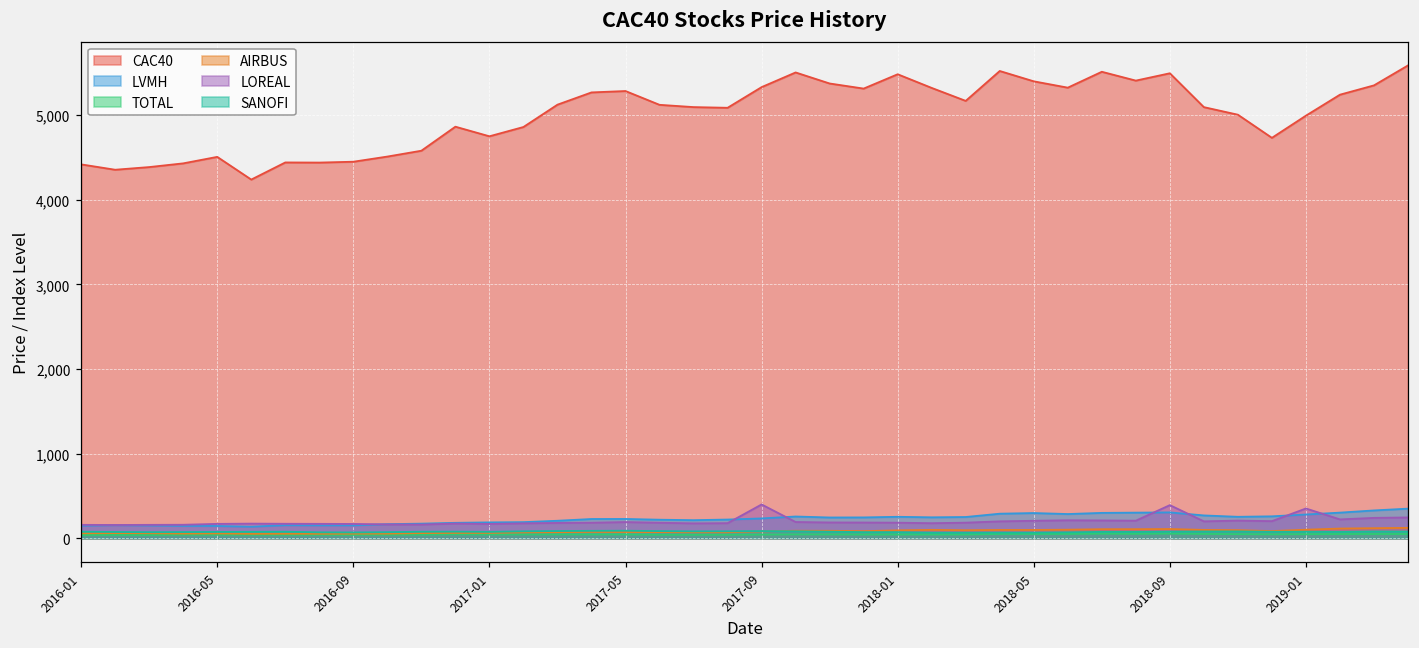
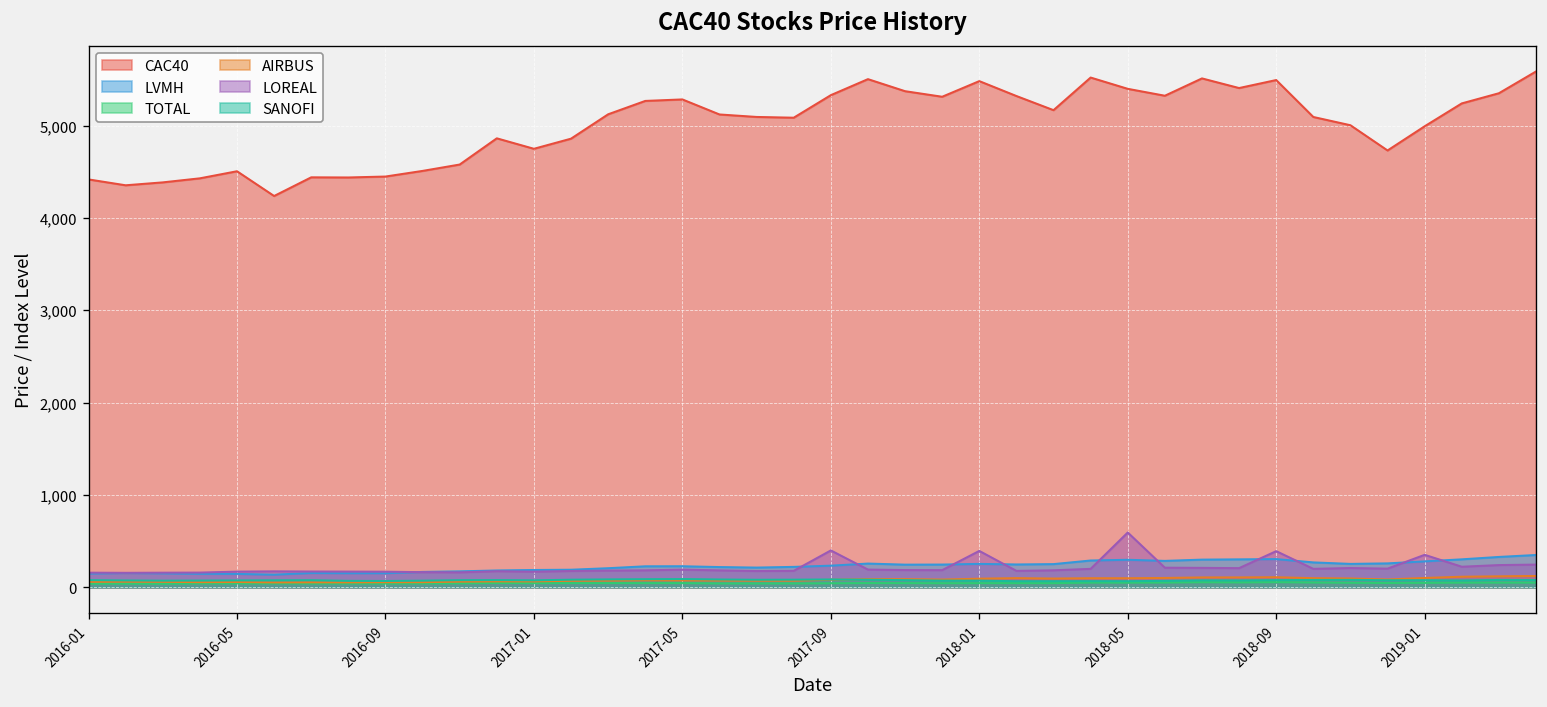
  {
    "LOREAL": {
      "2017-05": 200,
      "2017-09": 400,
-     "2018-01": 200,
-     "2018-05": 200,
+     "2018-01": 400,
+     "2018-05": 600,
      "2018-09": 400,
      "2019-01": 400
    }
  }
